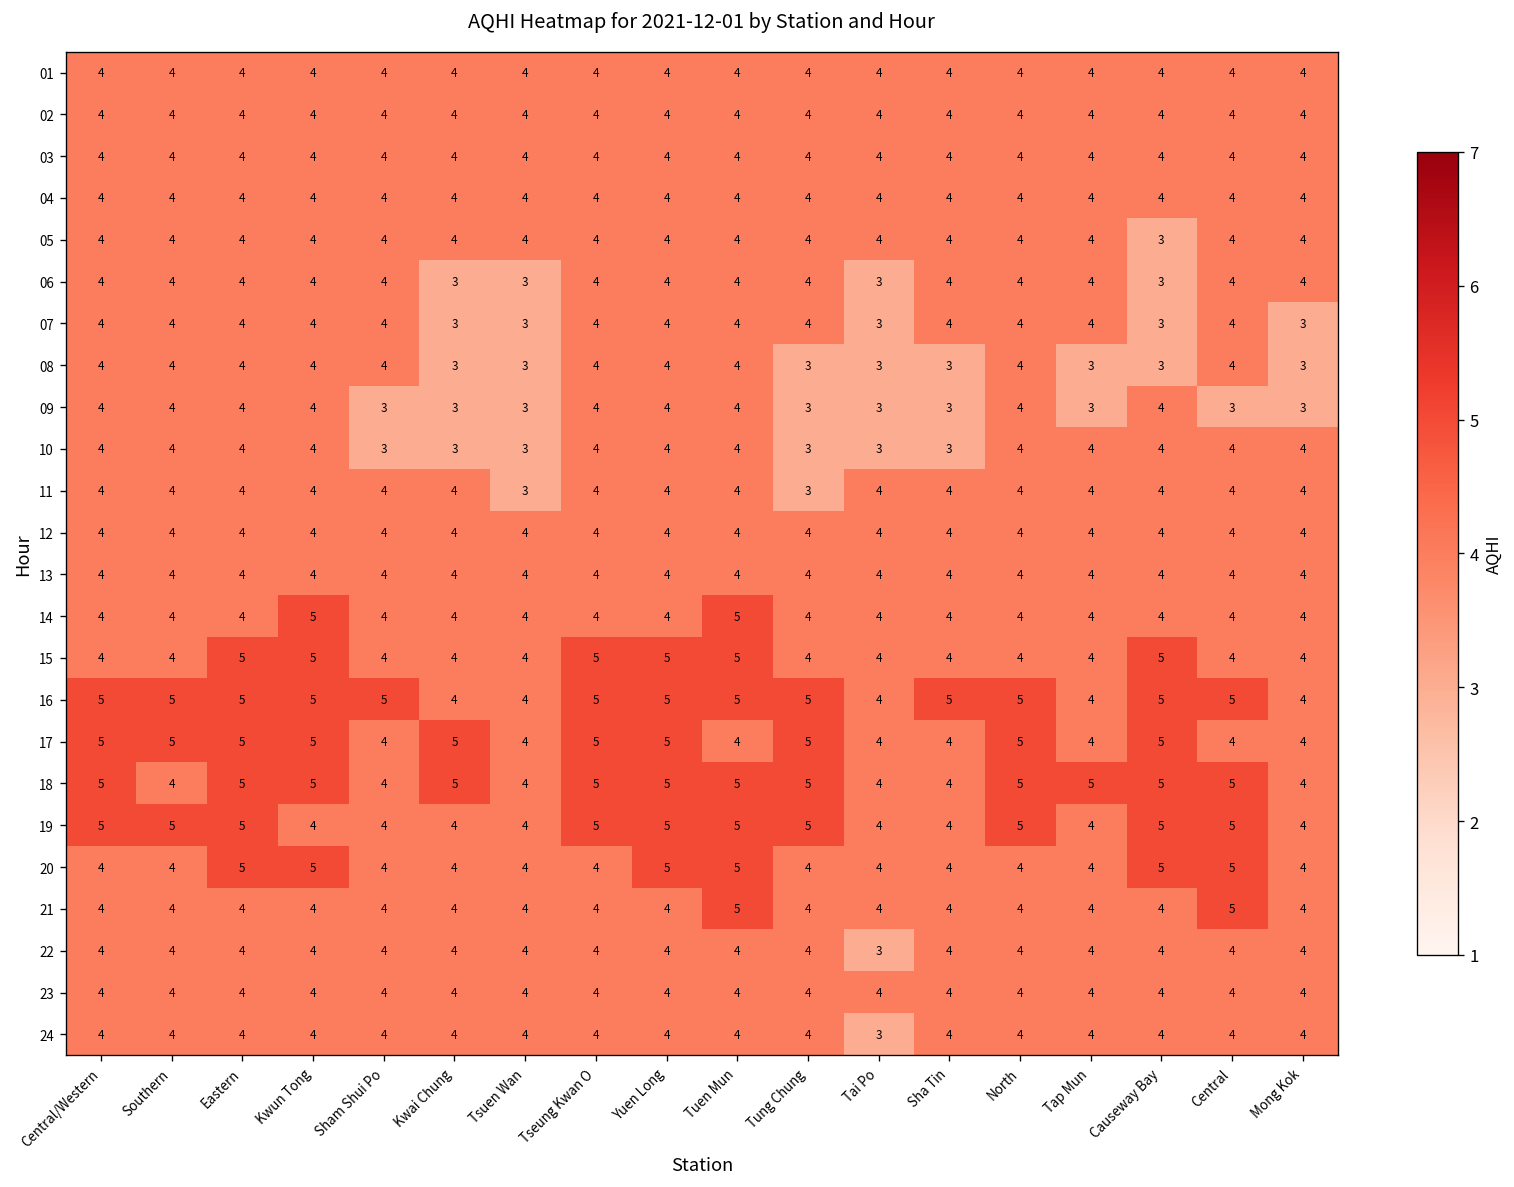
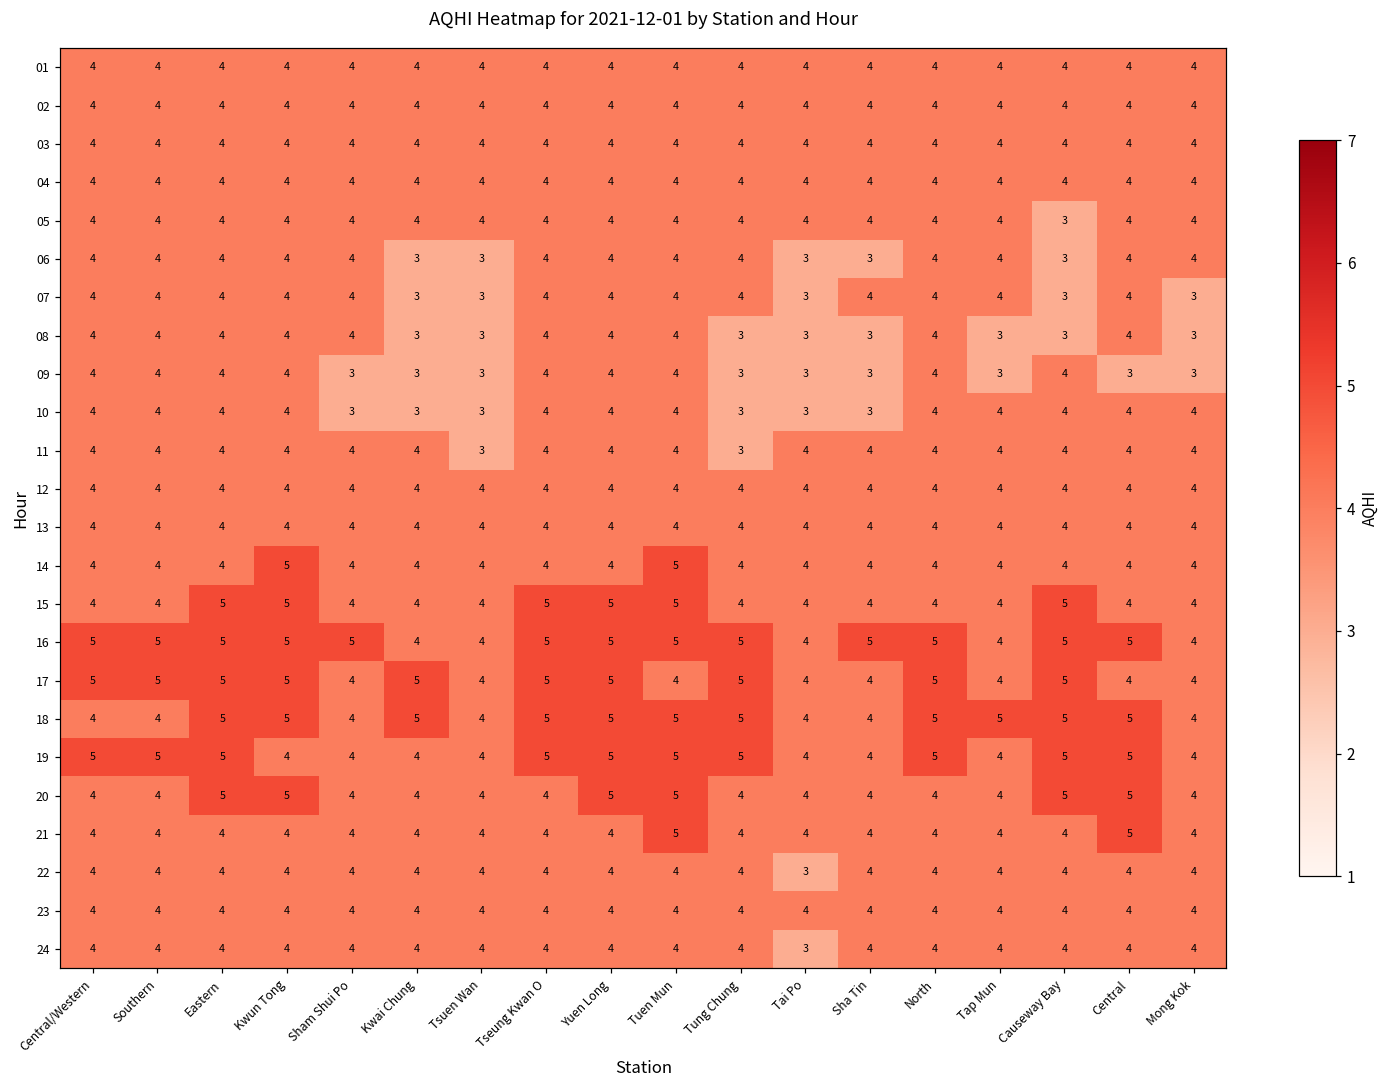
  {
    "06": {
      "Central/Western": 4,
      "Southern": 4,
      "Eastern": 4,
      "Kwun Tong": 4,
      "Sham Shui Po": 4,
      "Kwai Chung": 3,
      "Tsuen Wan": 3,
      "Tseung Kwan O": 4,
      "Yuen Long": 4,
      "Tuen Mun": 4,
      "Tung Chung": 4,
      "Tai Po": 3,
-     "Sha Tin": 4,
+     "Sha Tin": 3,
      "North": 4,
      "Tap Mun": 4,
      "Causeway Bay": 3,
      "Central": 4,
      "Mong Kok": 4
    },
    "18": {
-     "Central/Western": 5,
+     "Central/Western": 4,
      "Southern": 4,
      "Eastern": 5,
      "Kwun Tong": 5,
      "Sham Shui Po": 4,
      "Kwai Chung": 5,
      "Tsuen Wan": 4,
      "Tseung Kwan O": 5,
      "Yuen Long": 5,
      "Tuen Mun": 5,
      "Tung Chung": 5,
      "Tai Po": 4,
      "Sha Tin": 4,
      "North": 5,
      "Tap Mun": 5,
      "Causeway Bay": 5,
      "Central": 5,
      "Mong Kok": 4
    }
  }
